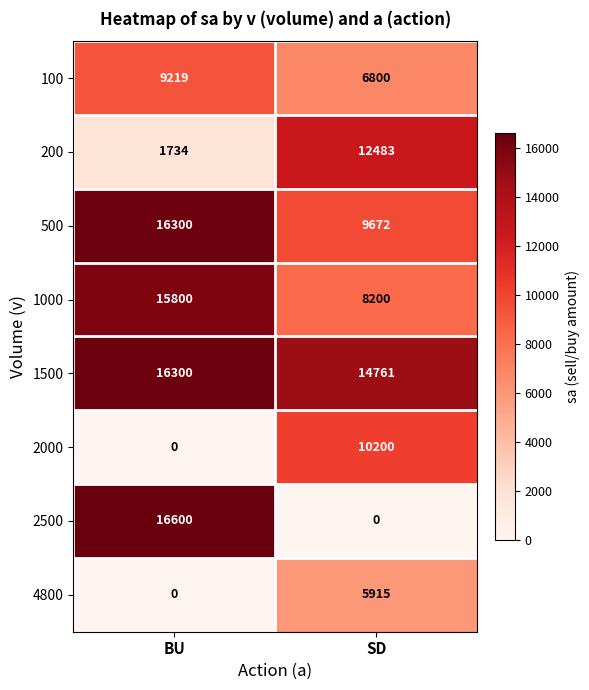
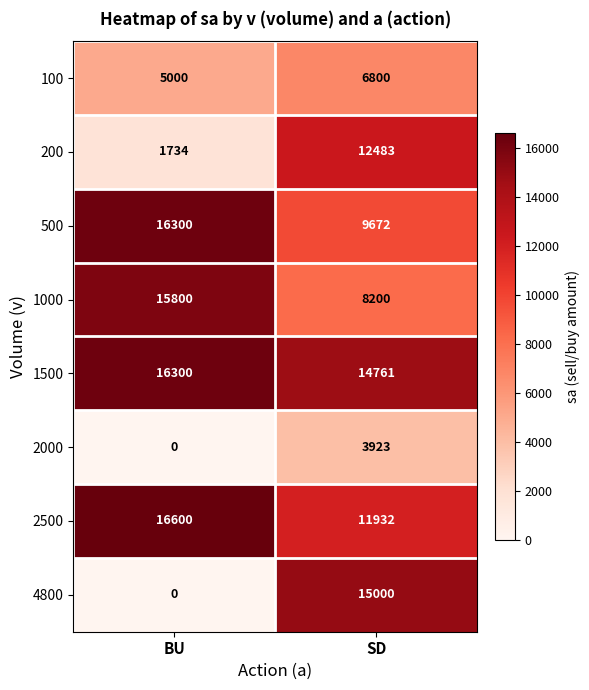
  {
    "100": {
-     "BU": 9219,
+     "BU": 5000,
      "SD": 6800
    },
    "200": {
      "BU": 1734,
      "SD": 12483
    },
    "500": {
      "BU": 16300,
      "SD": 9672
    },
    "1000": {
      "BU": 15800,
      "SD": 8200
    },
    "1500": {
      "BU": 16300,
      "SD": 14761
    },
    "2000": {
      "BU": 0,
-     "SD": 10200
+     "SD": 3923
    },
    "2500": {
      "BU": 16600,
-     "SD": 0
+     "SD": 11932
    },
    "4800": {
      "BU": 0,
-     "SD": 5915
+     "SD": 15000
    }
  }
